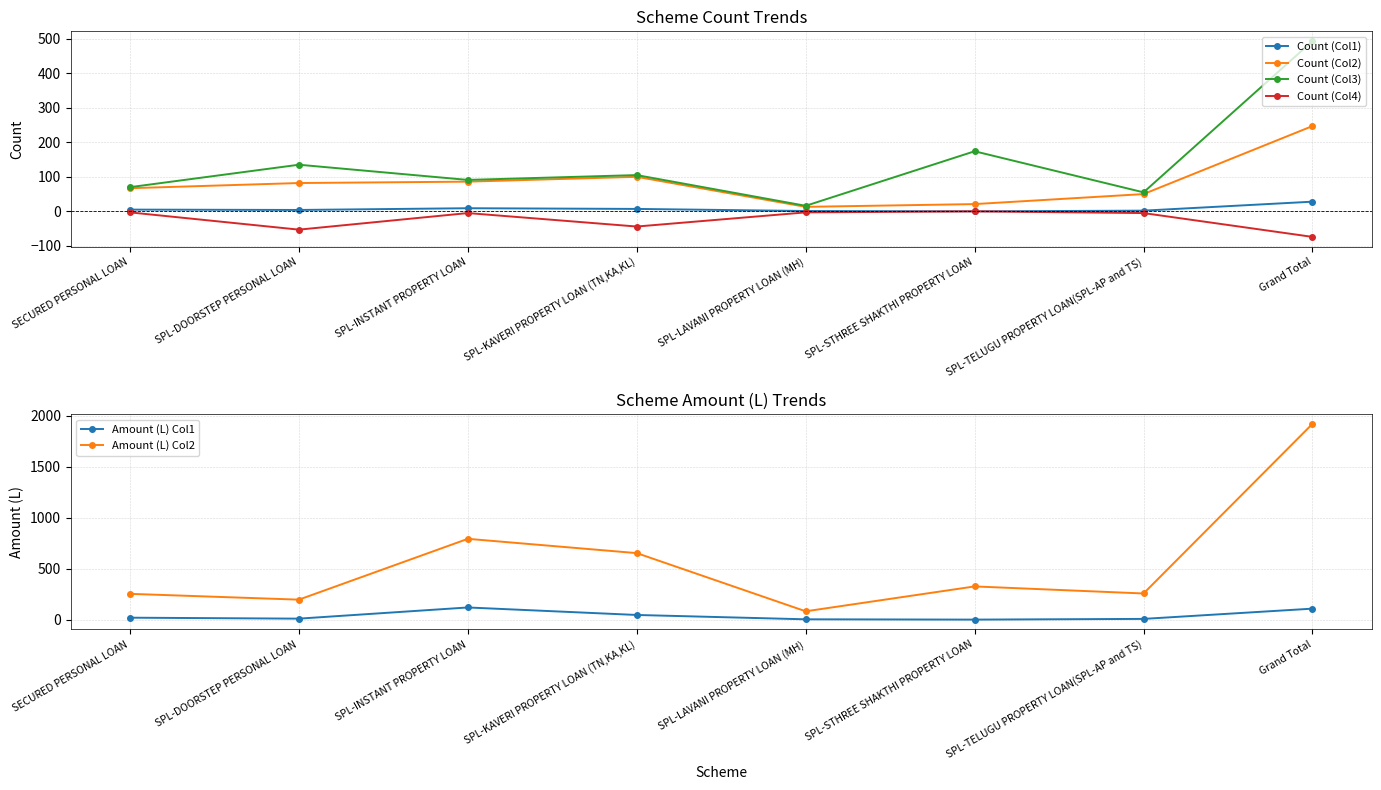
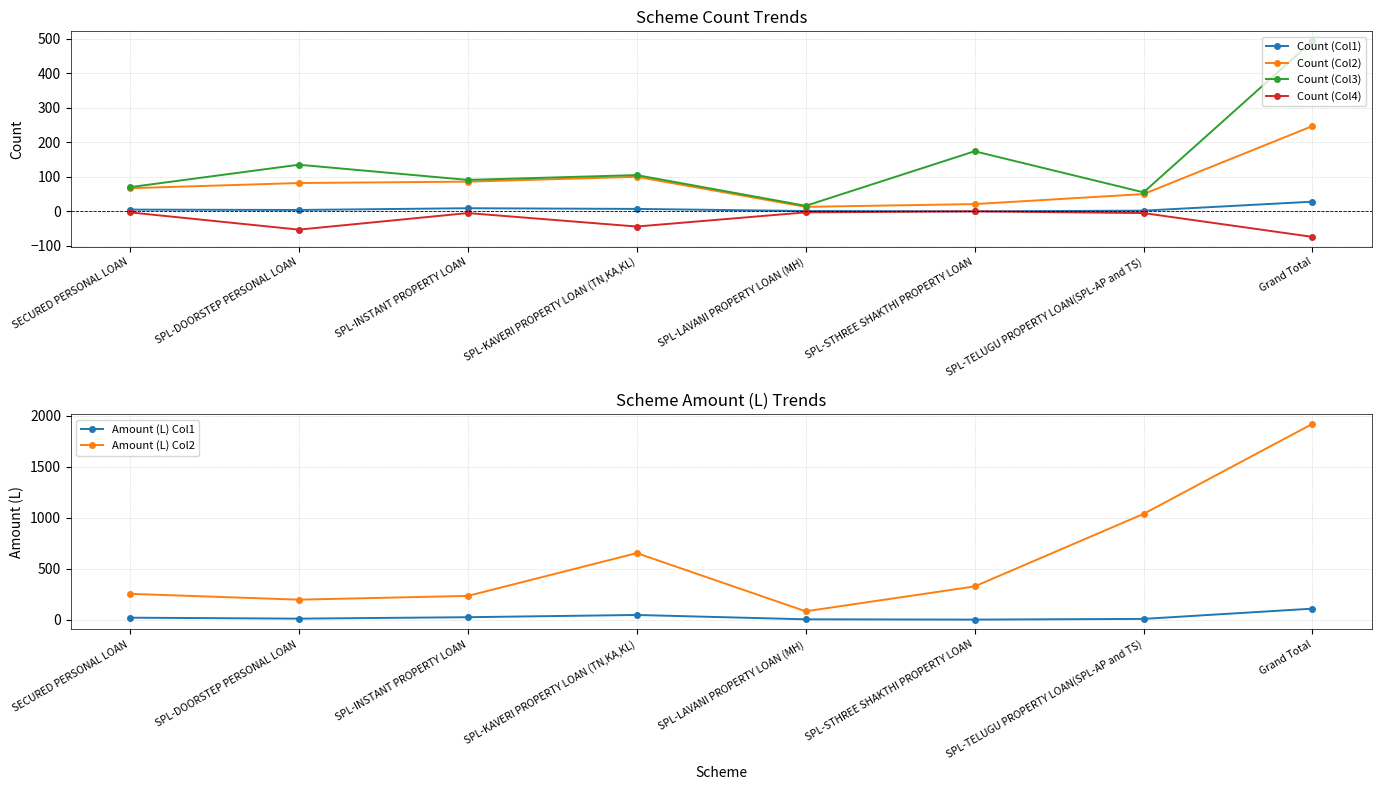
  {
    "Scheme Count Trends": {
      "Count (Col1)": {
        "SECURED PERSONAL LOAN": 10,
        "SPL-DOORSTEP PERSONAL LOAN": 0,
        "SPL-INSTANT PROPERTY LOAN": 10,
        "SPL-KAVERI PROPERTY LOAN (TN,KA,KL)": 10,
        "Grand Total": 30
      },
      "Count (Col2)": {
        "SPL-DOORSTEP PERSONAL LOAN": 80,
        "SPL-STHREE SHAKTHI PROPERTY LOAN": 20,
        "Grand Total": 250
      },
      "Count (Col3)": {
        "SPL-DOORSTEP PERSONAL LOAN": 140,
        "SPL-STHREE SHAKTHI PROPERTY LOAN": 170
      },
      "Count (Col4)": {
        "SECURED PERSONAL LOAN": 0,
        "SPL-DOORSTEP PERSONAL LOAN": -50,
        "SPL-INSTANT PROPERTY LOAN": -10,
        "SPL-KAVERI PROPERTY LOAN (TN,KA,KL)": -40,
        "Grand Total": -70
      }
    },
    "Scheme Amount (L) Trends": {
      "Amount (L) Col1": {
        "SECURED PERSONAL LOAN": 20,
        "SPL-DOORSTEP PERSONAL LOAN": 10,
-       "SPL-INSTANT PROPERTY LOAN": 120,
+       "SPL-INSTANT PROPERTY LOAN": 20,
        "SPL-KAVERI PROPERTY LOAN (TN,KA,KL)": 50,
        "SPL-LAVANI PROPERTY LOAN (MH)": 0,
        "SPL-STHREE SHAKTHI PROPERTY LOAN": 0,
        "SPL-TELUGU PROPERTY LOAN(SPL-AP and TS)": 10,
        "Grand Total": 110
      },
      "Amount (L) Col2": {
        "SECURED PERSONAL LOAN": 250,
        "SPL-DOORSTEP PERSONAL LOAN": 200,
-       "SPL-INSTANT PROPERTY LOAN": 790,
+       "SPL-INSTANT PROPERTY LOAN": 230,
        "SPL-KAVERI PROPERTY LOAN (TN,KA,KL)": 650,
        "SPL-LAVANI PROPERTY LOAN (MH)": 80,
        "SPL-STHREE SHAKTHI PROPERTY LOAN": 330,
-       "SPL-TELUGU PROPERTY LOAN(SPL-AP and TS)": 260,
+       "SPL-TELUGU PROPERTY LOAN(SPL-AP and TS)": 1040,
        "Grand Total": 1920
      }
    }
  }
